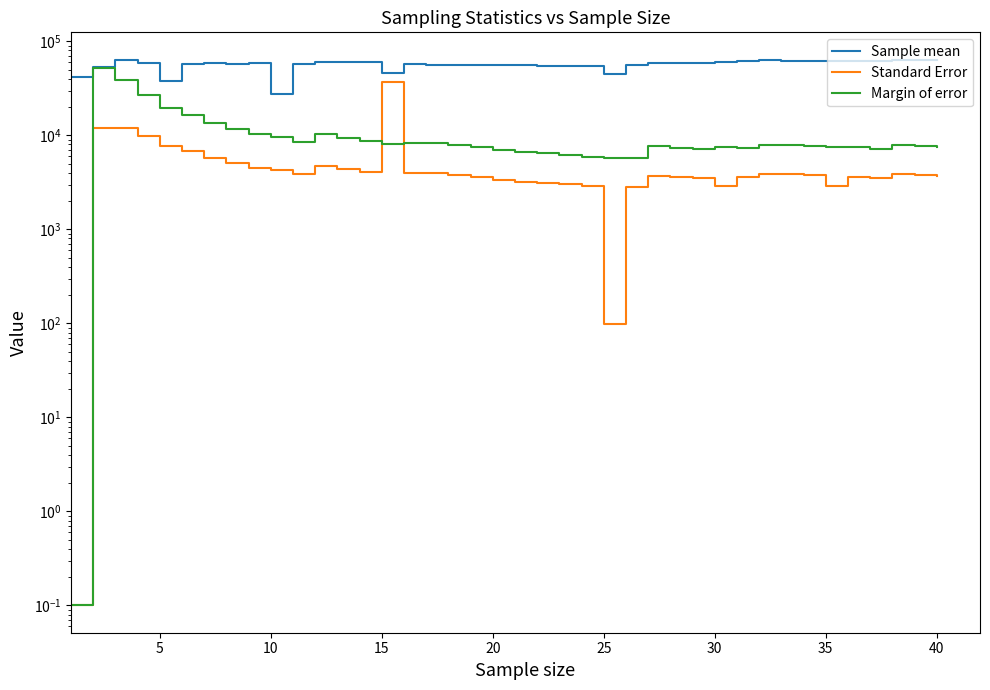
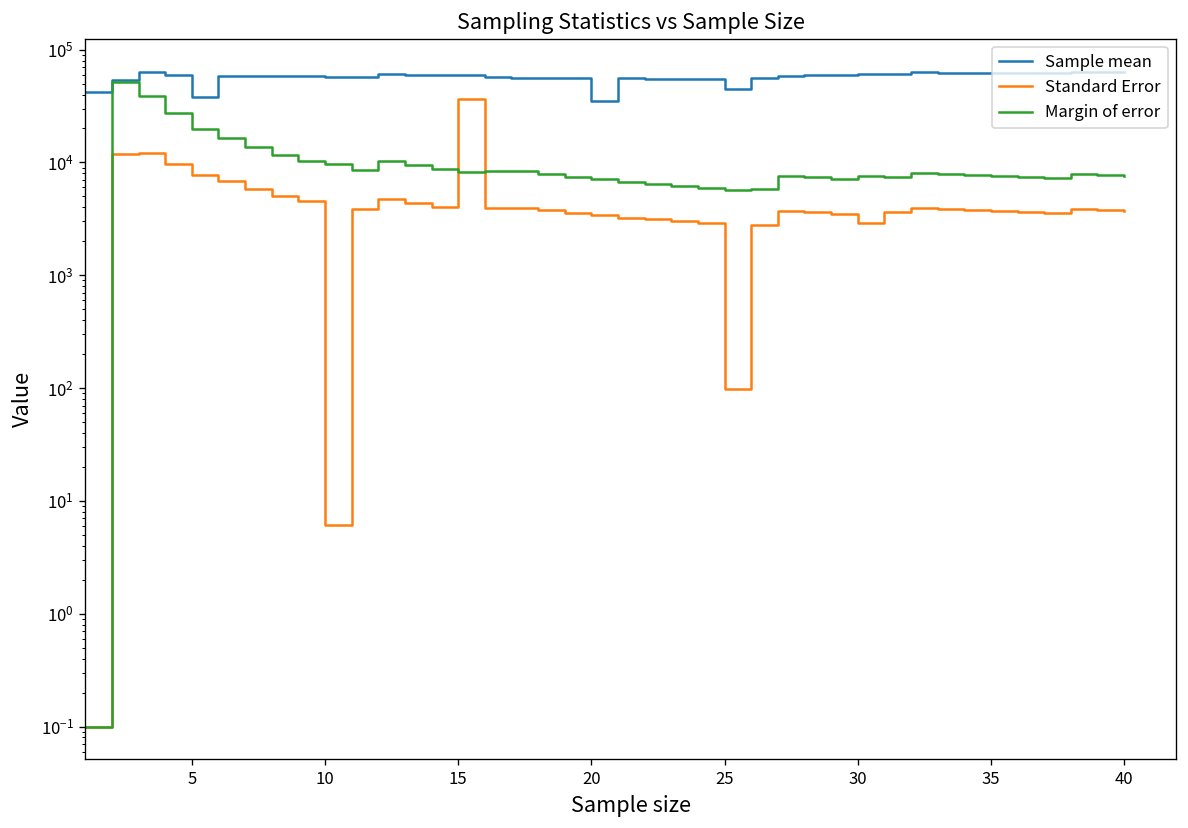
  {
    "Sample mean": {
      "5": 38000,
-     "10": 28000,
-     "15": 50000,
-     "20": 60000,
+     "10": 60000,
+     "15": 60000,
+     "20": 35000,
      "25": 40000,
      "30": 60000,
      "35": 60000
    },
    "Standard Error": {
      "5": 8000,
-     "10": 4000,
+     "10": 6,
      "15": 37000,
      "20": 3400,
      "25": 100,
      "30": 2900,
-     "35": 2900,
+     "35": 3700,
      "40": 3700
    },
    "Margin of error": {
      "5": 20000,
      "10": 10000,
      "15": 8000,
      "20": 7000,
      "25": 6000,
      "30": 8000,
      "35": 8000,
      "40": 8000
    }
  }
